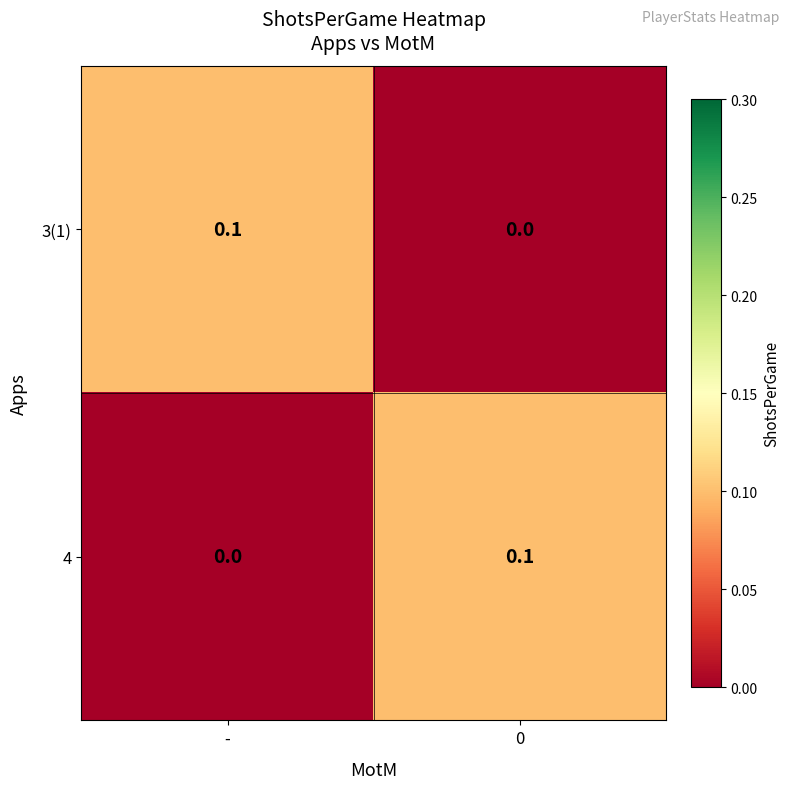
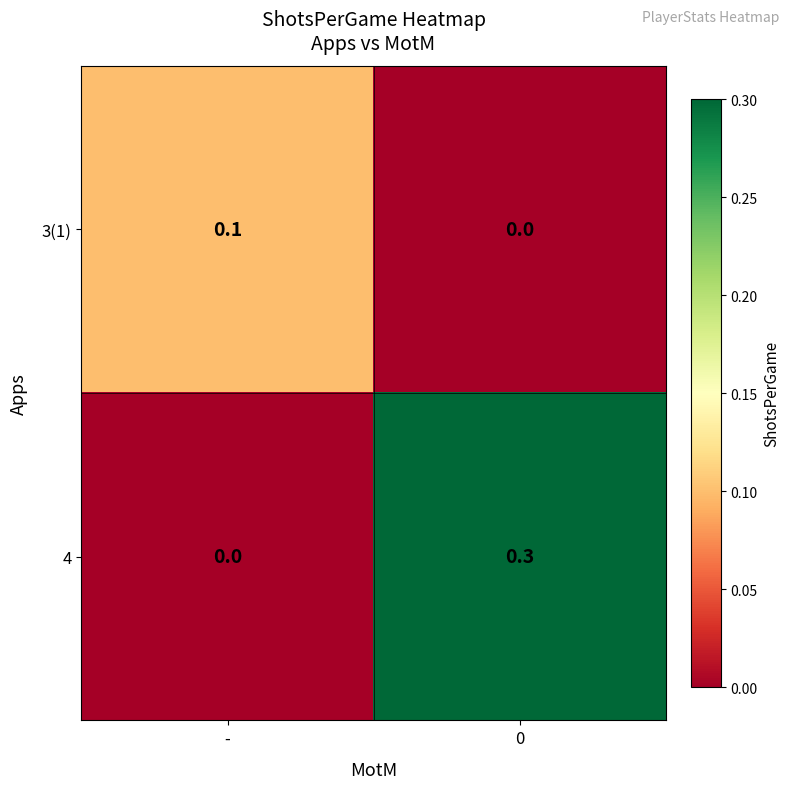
  {
    "3(1)": {
      "-": 0.1,
      "0": 0.0
    },
    "4": {
      "-": 0.0,
-     "0": 0.1
+     "0": 0.3
    }
  }
